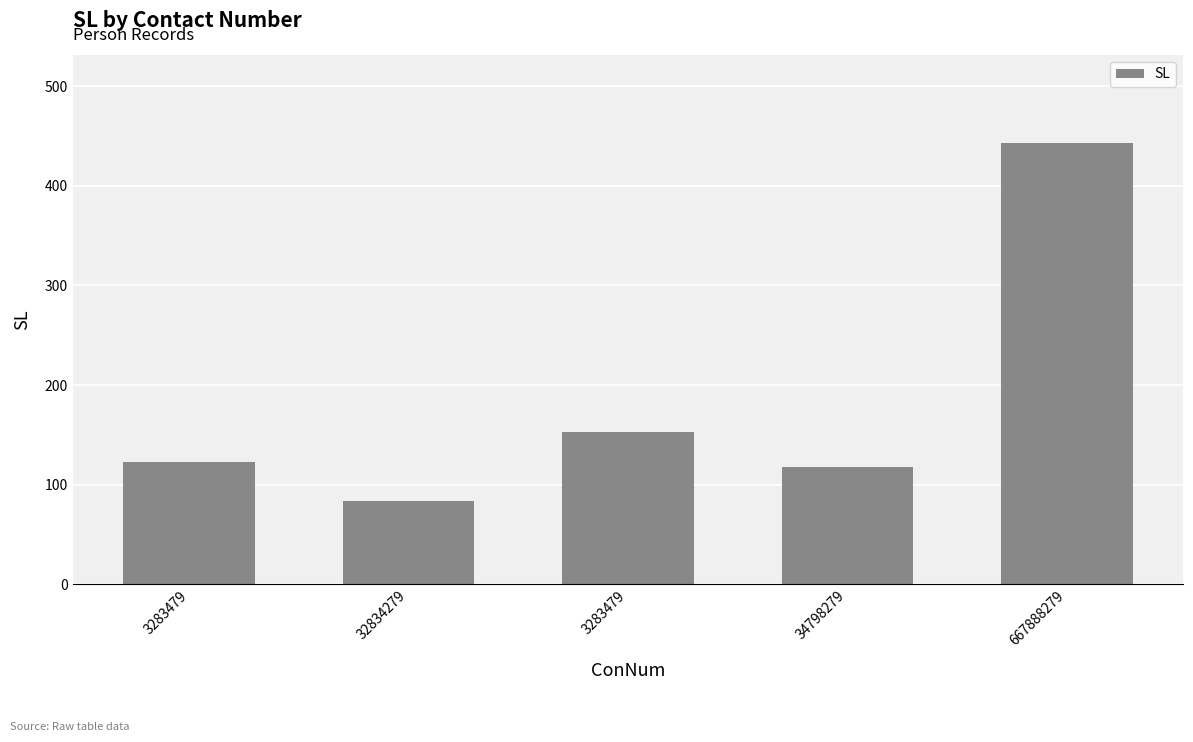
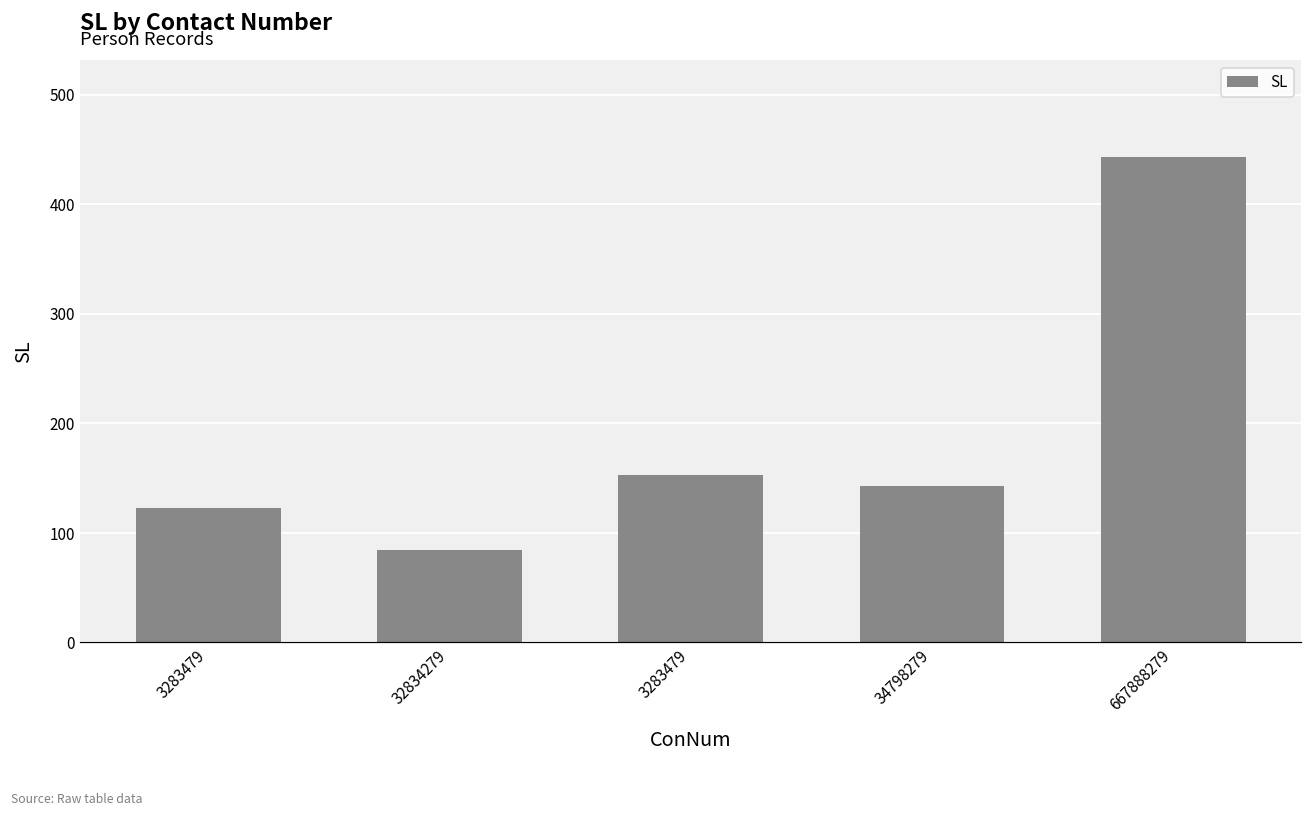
  {
    "32834279": 80,
-   "34798279": 120,
+   "34798279": 140,
    "667888279": 440
  }
